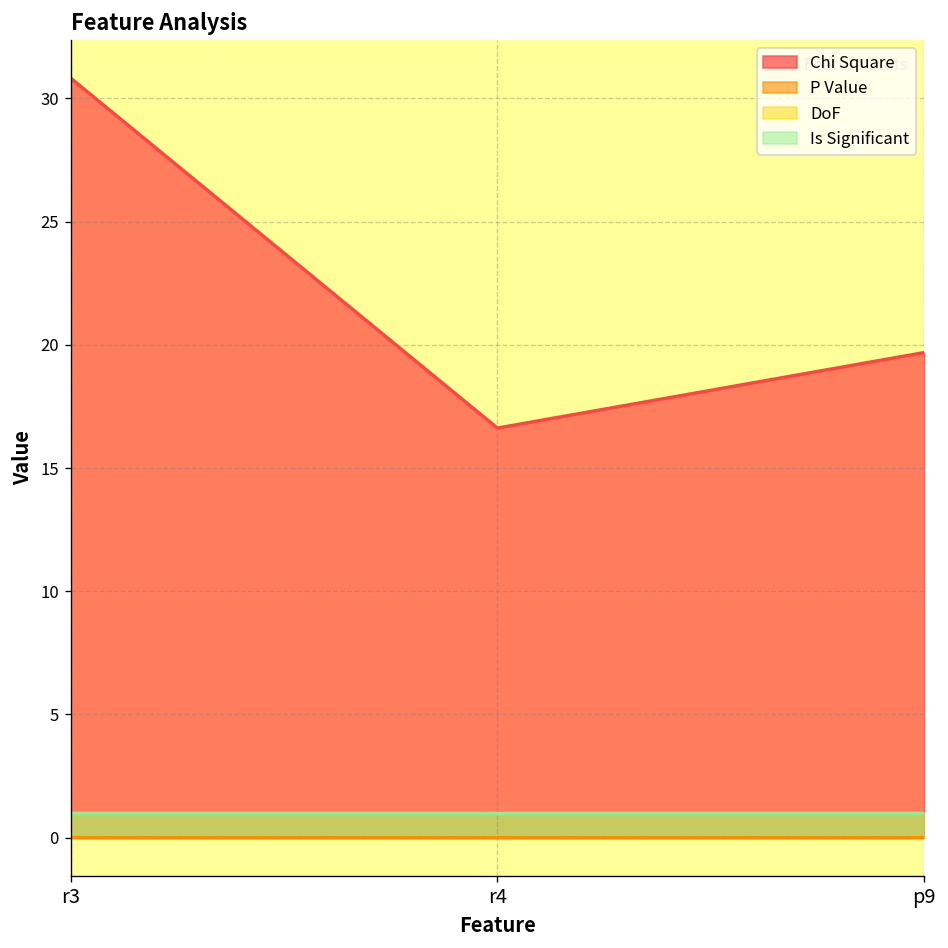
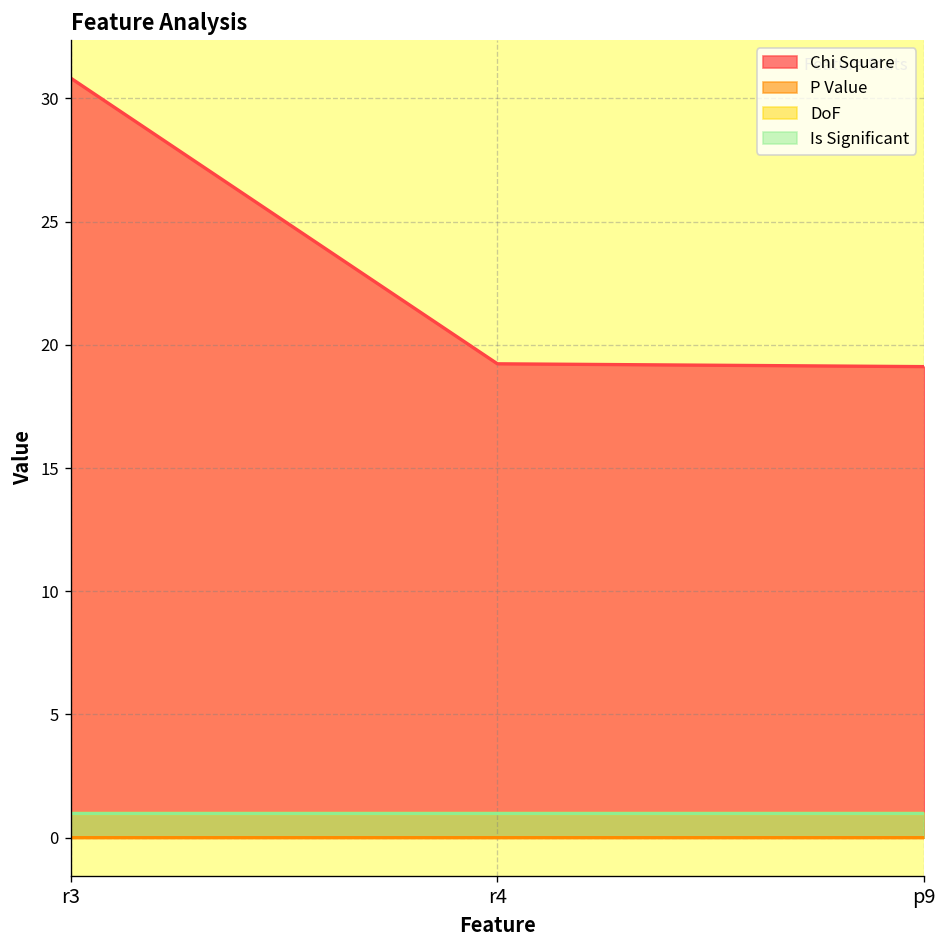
  {
    "Chi Square": {
      "r3": 30.8,
-     "r4": 16.6,
-     "p9": 19.7
+     "r4": 19.2,
+     "p9": 19.1
    },
    "P Value": {
      "r3": 0.0,
      "r4": 0.0,
      "p9": 0.0
    },
    "Is Significant": {
      "r3": 1.0,
      "r4": 1.0,
      "p9": 1.0
    }
  }
